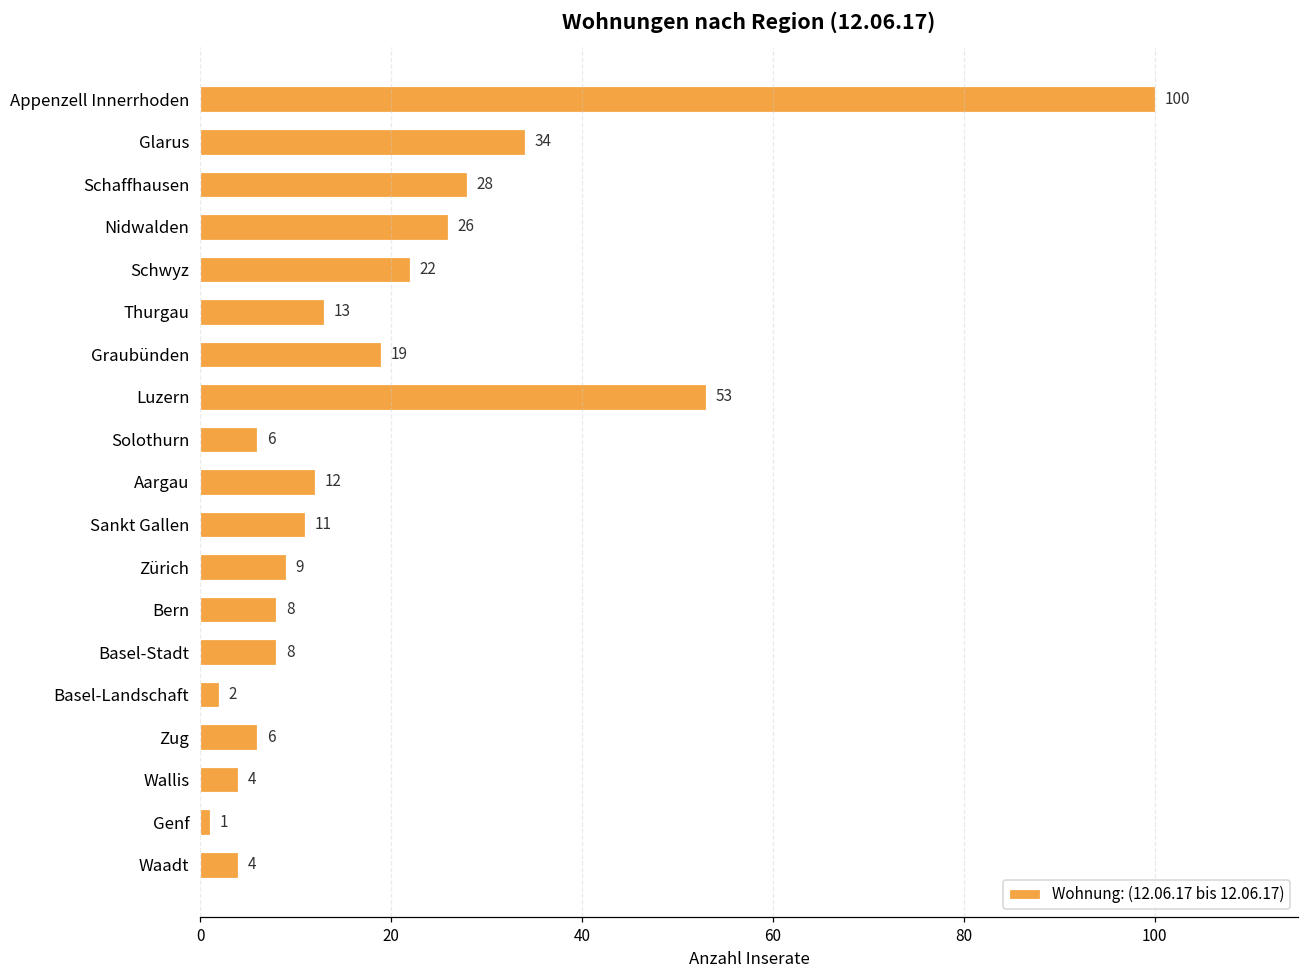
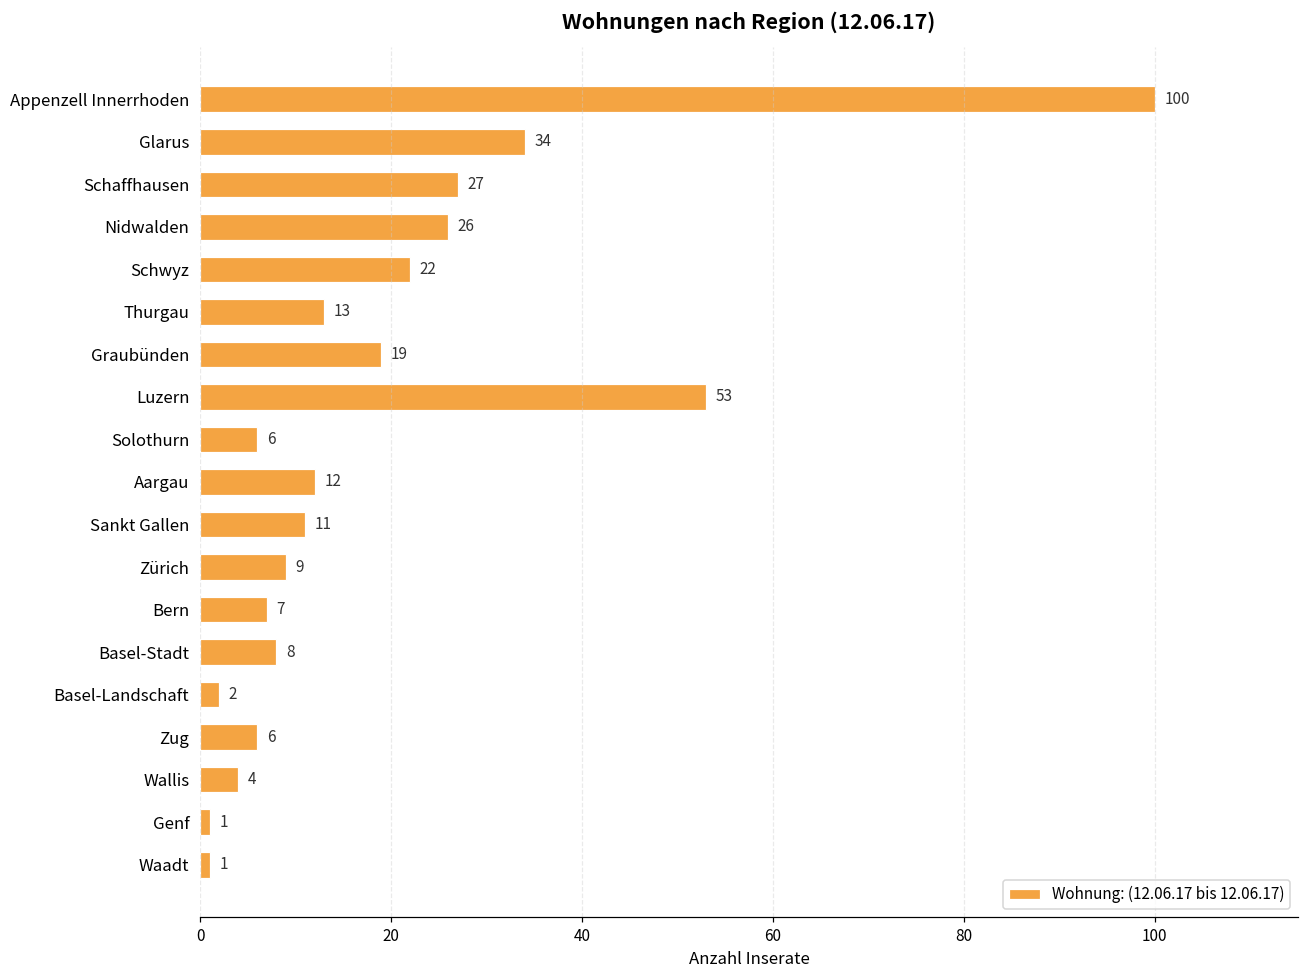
  {
    "Appenzell Innerrhoden": 100,
    "Glarus": 34,
-   "Schaffhausen": 28,
+   "Schaffhausen": 27,
    "Nidwalden": 26,
    "Schwyz": 22,
    "Thurgau": 13,
    "Graubünden": 19,
    "Luzern": 53,
    "Solothurn": 6,
    "Aargau": 12,
    "Sankt Gallen": 11,
    "Zürich": 9,
-   "Bern": 8,
+   "Bern": 7,
    "Basel-Stadt": 8,
    "Basel-Landschaft": 2,
    "Zug": 6,
    "Wallis": 4,
    "Genf": 1,
-   "Waadt": 4
+   "Waadt": 1
  }
